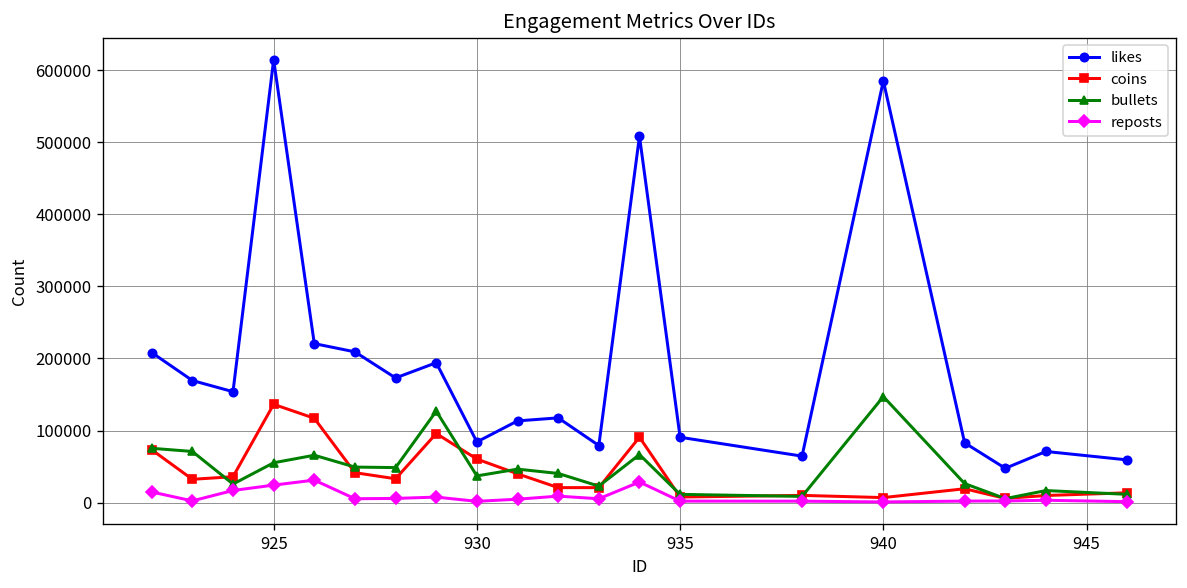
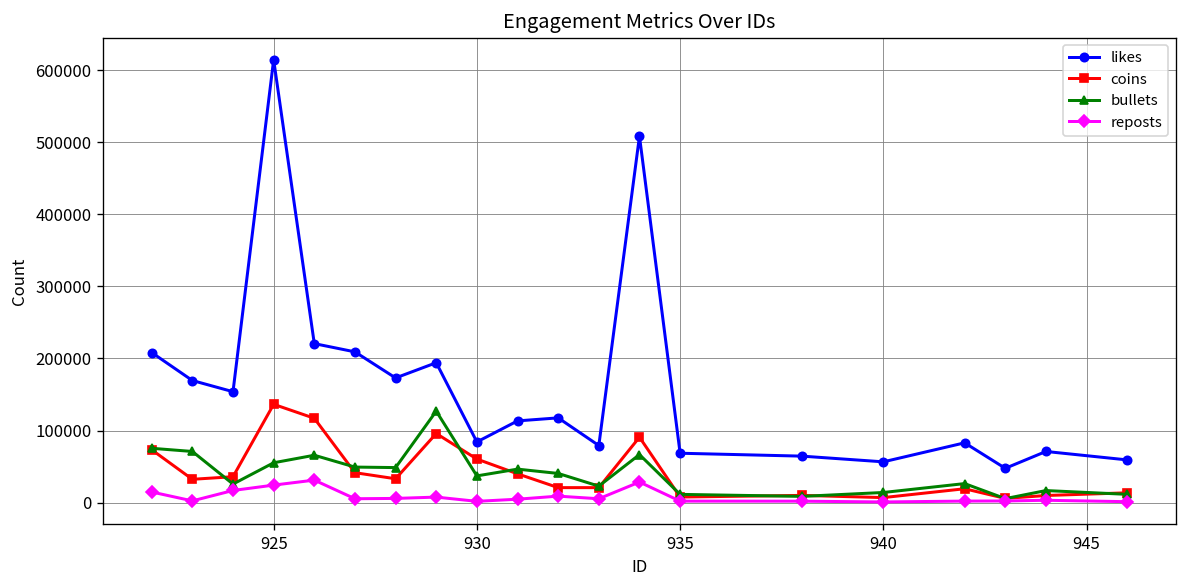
  {
    "likes": {
      "925": 610000,
      "930": 80000,
-     "935": 90000,
-     "940": 590000
+     "935": 70000,
+     "940": 60000
    },
    "coins": {
      "925": 140000,
      "930": 60000,
      "940": 10000
    },
    "bullets": {
      "925": 60000,
      "930": 40000,
-     "940": 150000
+     "940": 10000
    },
    "reposts": {
      "925": 20000,
      "930": 0,
      "935": 0,
      "940": 0
    }
  }
